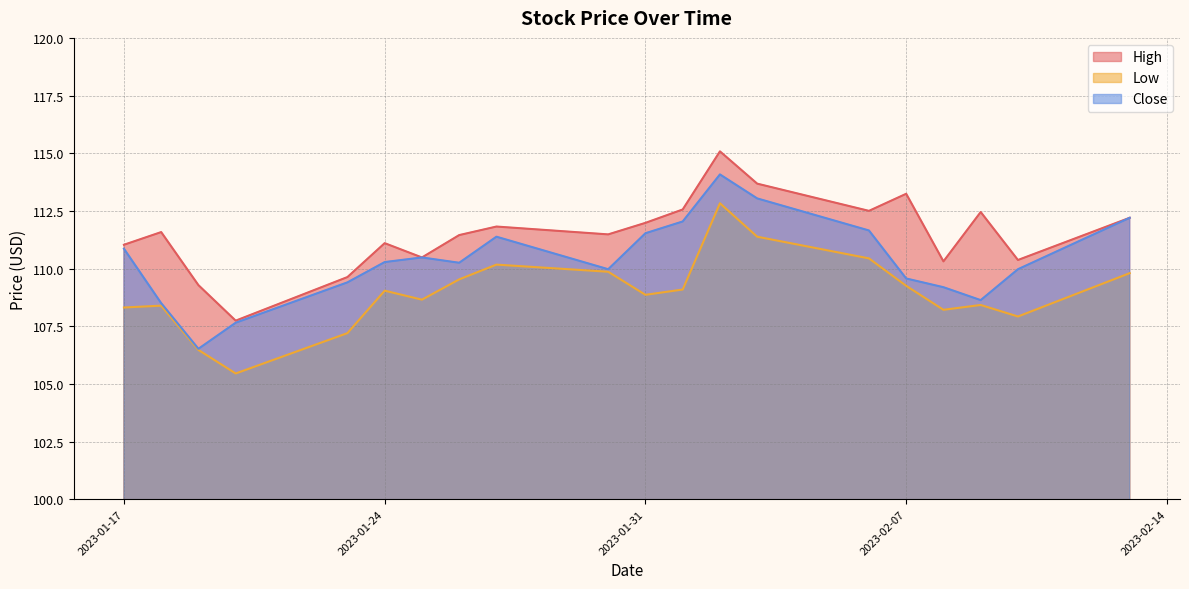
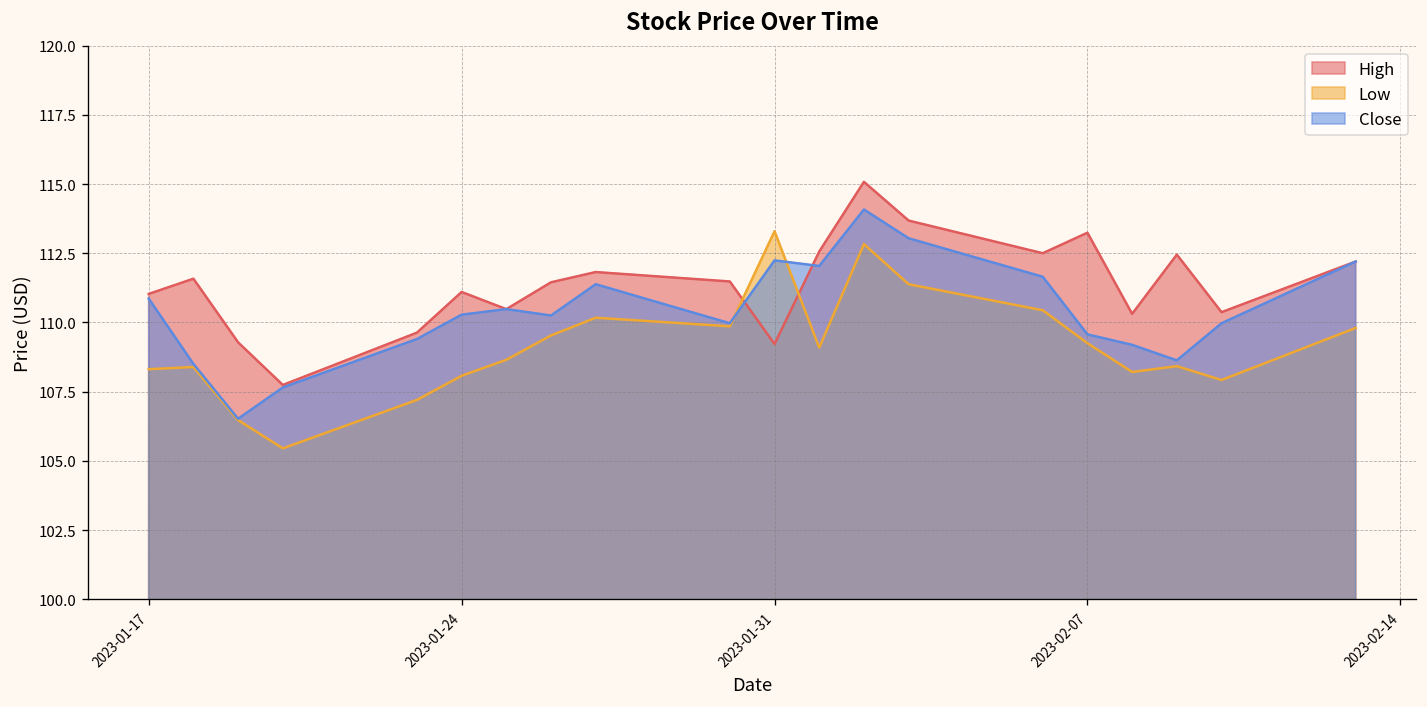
  {
    "High": {
      "2023-01-17": 111.0,
      "2023-01-24": 111.1,
-     "2023-01-31": 112.0,
+     "2023-01-31": 109.2,
      "2023-02-07": 113.2
    },
    "Low": {
      "2023-01-17": 108.3,
-     "2023-01-24": 109.0,
-     "2023-01-31": 108.9,
+     "2023-01-24": 108.1,
+     "2023-01-31": 113.3,
      "2023-02-07": 109.3
    },
    "Close": {
      "2023-01-17": 110.9,
      "2023-01-24": 110.3,
-     "2023-01-31": 111.5,
+     "2023-01-31": 112.2,
      "2023-02-07": 109.6
    }
  }
